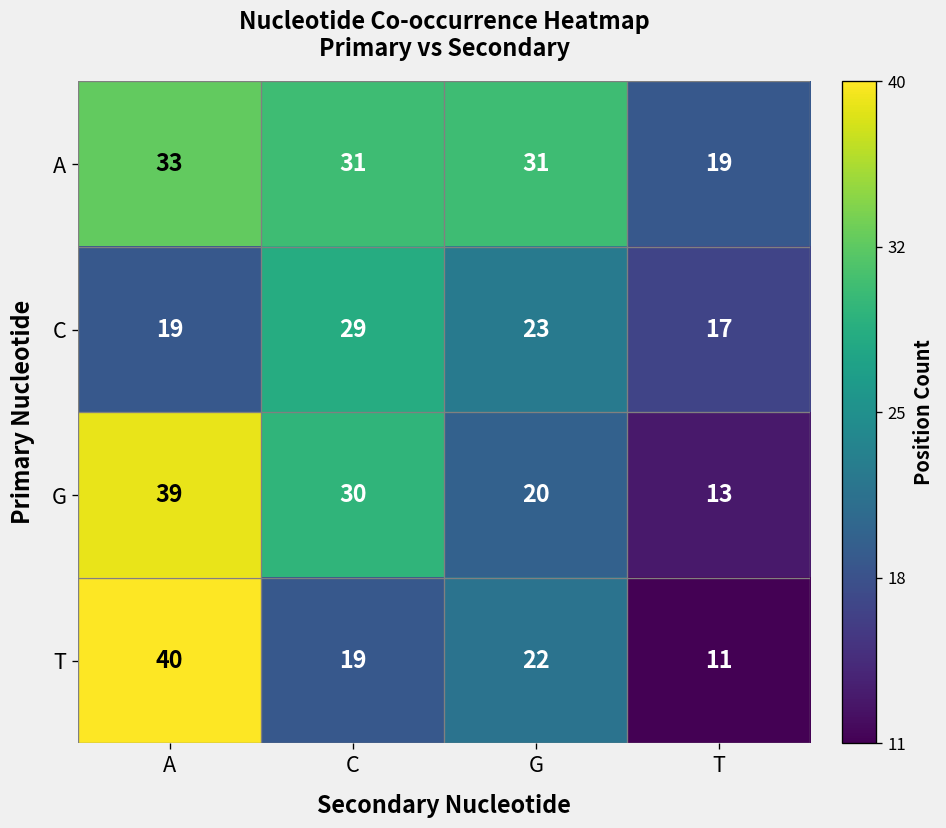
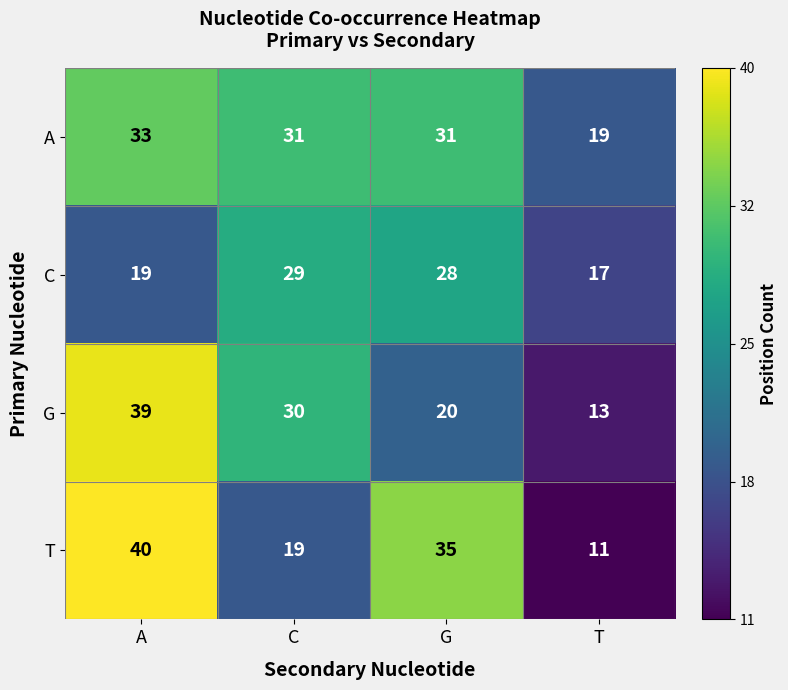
  {
    "A": {
      "A": 33,
      "C": 31,
      "G": 31,
      "T": 19
    },
    "C": {
      "A": 19,
      "C": 29,
-     "G": 23,
+     "G": 28,
      "T": 17
    },
    "G": {
      "A": 39,
      "C": 30,
      "G": 20,
      "T": 13
    },
    "T": {
      "A": 40,
      "C": 19,
-     "G": 22,
+     "G": 35,
      "T": 11
    }
  }
